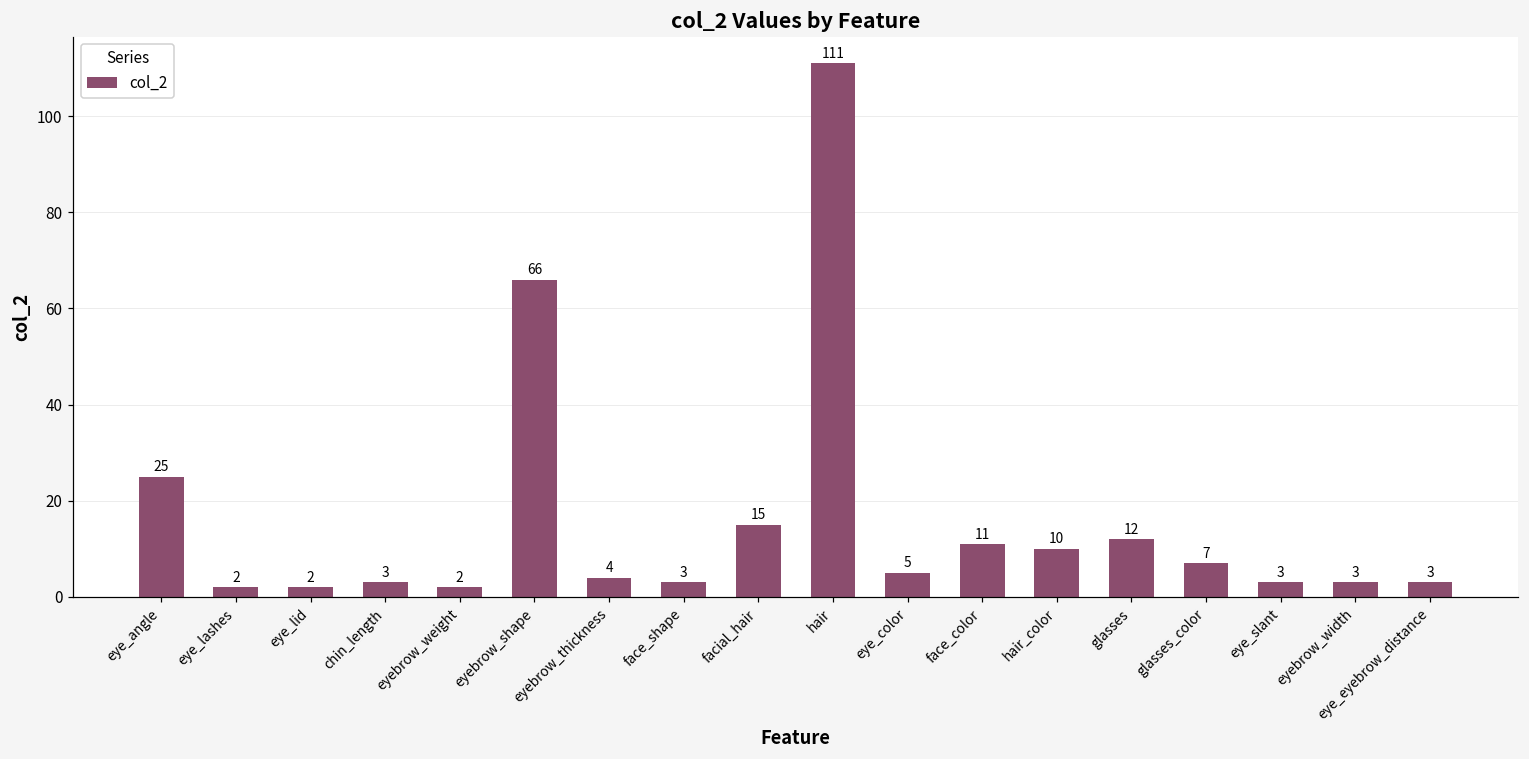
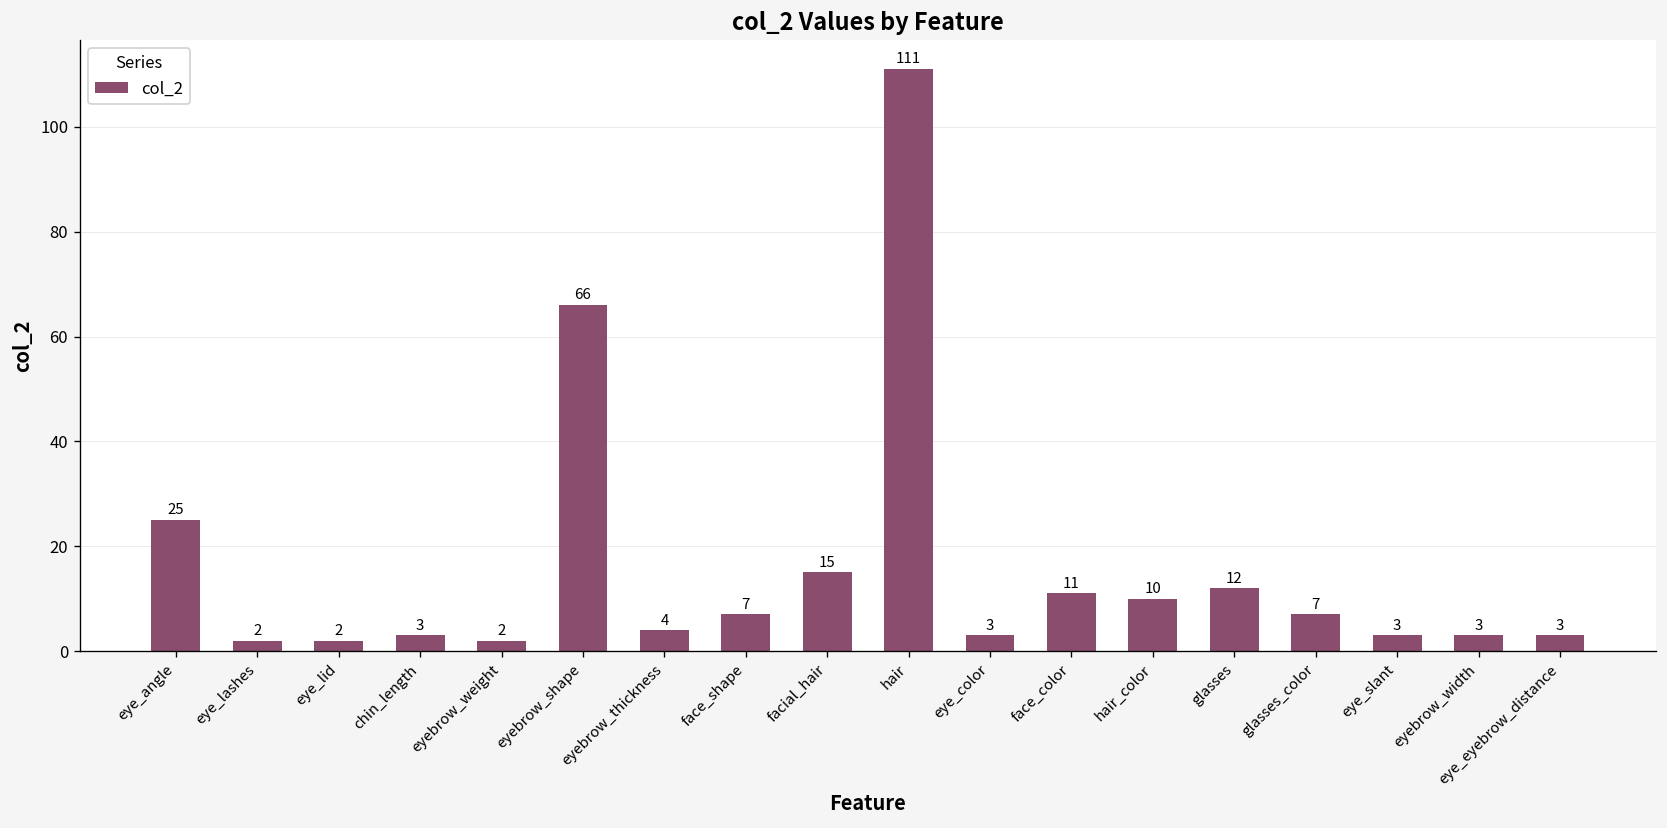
  {
    "eye_angle": 25,
    "eye_lashes": 2,
    "eye_lid": 2,
    "chin_length": 3,
    "eyebrow_weight": 2,
    "eyebrow_shape": 66,
    "eyebrow_thickness": 4,
-   "face_shape": 3,
+   "face_shape": 7,
    "facial_hair": 15,
    "hair": 111,
-   "eye_color": 5,
+   "eye_color": 3,
    "face_color": 11,
    "hair_color": 10,
    "glasses": 12,
    "glasses_color": 7,
    "eye_slant": 3,
    "eyebrow_width": 3,
    "eye_eyebrow_distance": 3
  }
